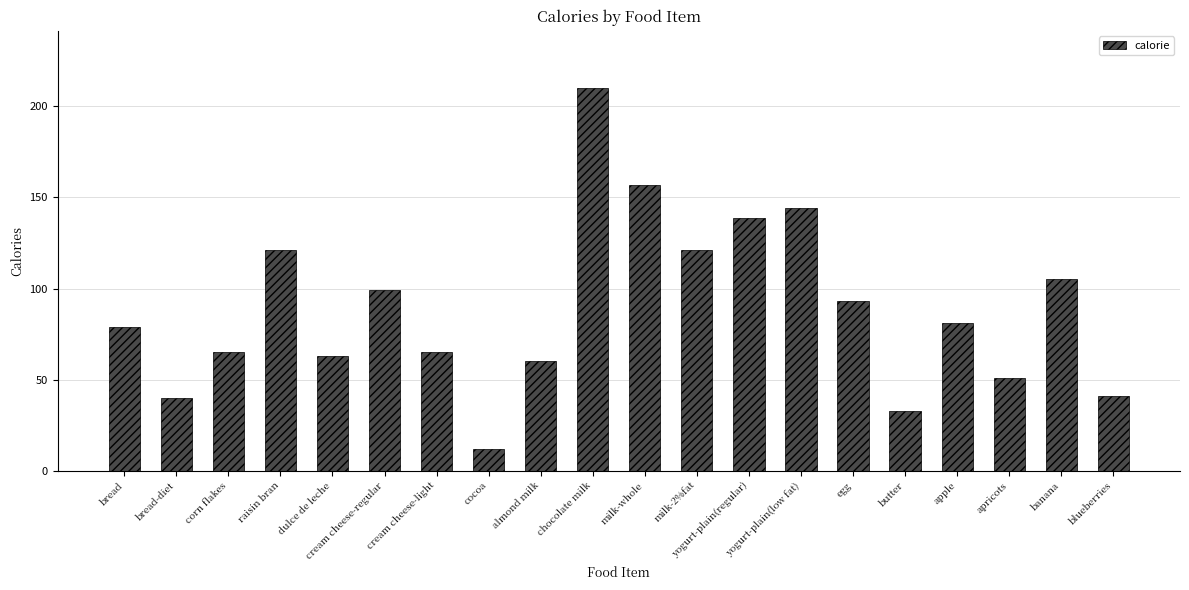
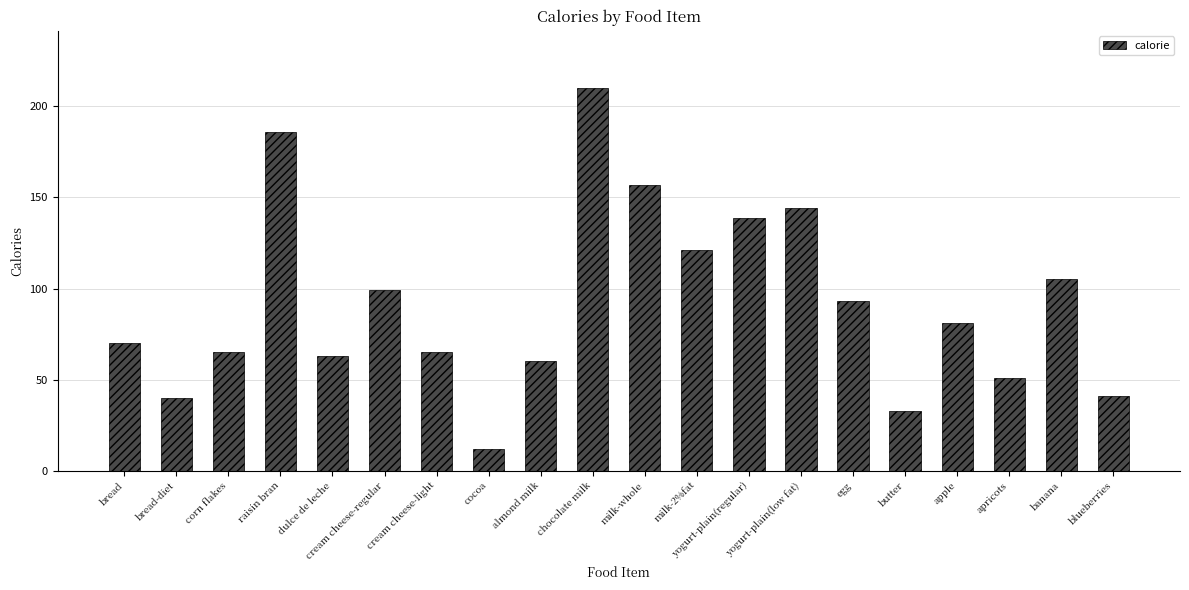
  {
-   "bread": 79,
+   "bread": 70,
    "bread-diet": 40,
    "corn flakes": 65,
-   "raisin bran": 121,
+   "raisin bran": 186,
    "dulce de leche": 63,
    "cream cheese-regular": 99,
    "cream cheese-light": 65,
    "cocoa": 12,
    "almond milk": 60,
    "chocolate milk": 210,
    "milk-whole": 157,
    "milk-2%fat": 121,
    "yogurt-plain(regular)": 139,
    "yogurt-plain(low fat)": 144,
    "egg": 93,
    "butter": 33,
    "apple": 81,
    "apricots": 51,
    "banana": 105,
    "blueberries": 41
  }
